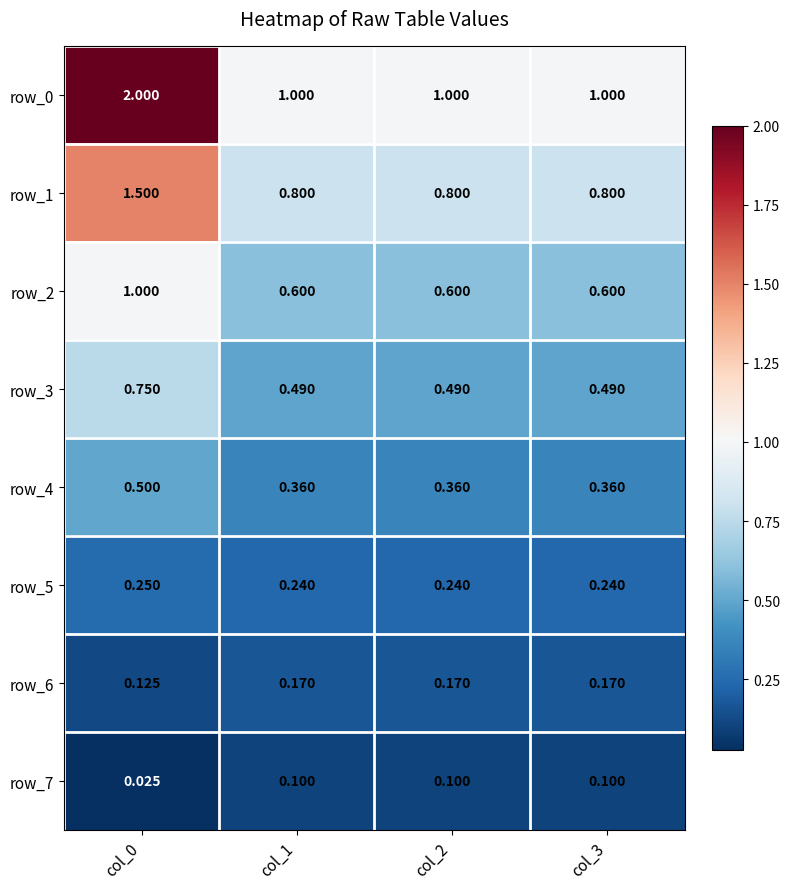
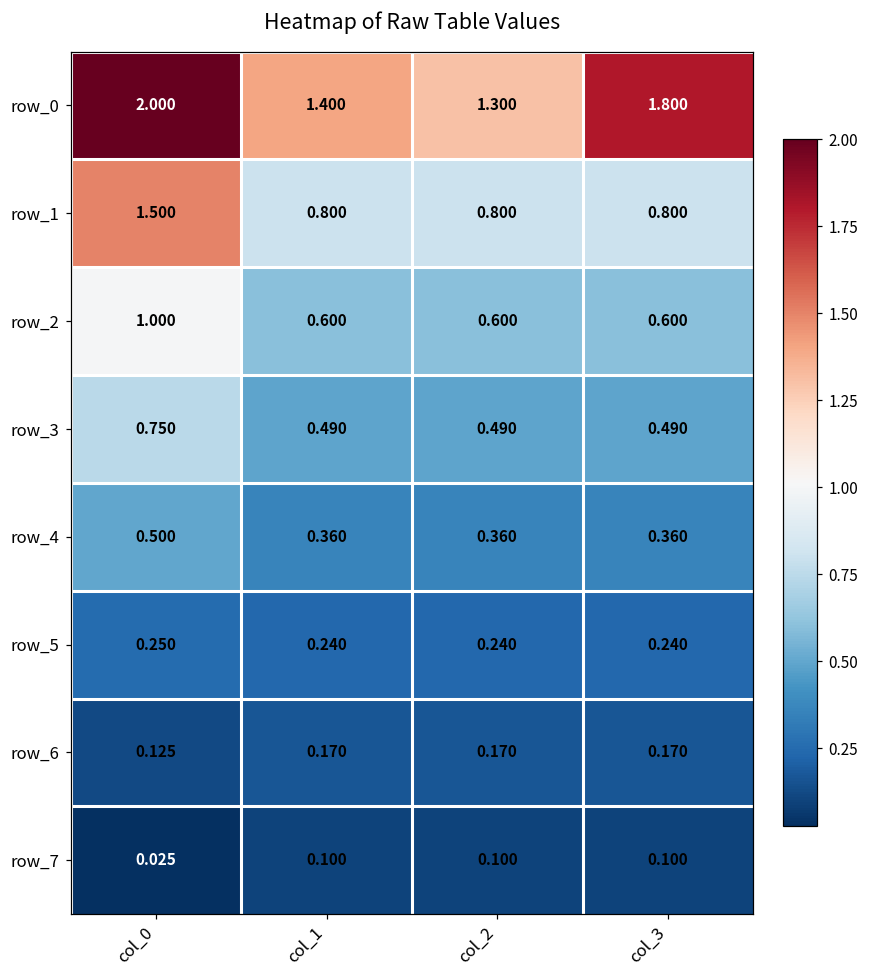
  {
    "row_0": {
      "col_0": 2.000,
-     "col_1": 1.000,
-     "col_2": 1.000,
-     "col_3": 1.000
+     "col_1": 1.400,
+     "col_2": 1.300,
+     "col_3": 1.800
    },
    "row_1": {
      "col_0": 1.500,
      "col_1": 0.800,
      "col_2": 0.800,
      "col_3": 0.800
    },
    "row_2": {
      "col_0": 1.000,
      "col_1": 0.600,
      "col_2": 0.600,
      "col_3": 0.600
    },
    "row_3": {
      "col_0": 0.750,
      "col_1": 0.490,
      "col_2": 0.490,
      "col_3": 0.490
    },
    "row_4": {
      "col_0": 0.500,
      "col_1": 0.360,
      "col_2": 0.360,
      "col_3": 0.360
    },
    "row_5": {
      "col_0": 0.250,
      "col_1": 0.240,
      "col_2": 0.240,
      "col_3": 0.240
    },
    "row_6": {
      "col_0": 0.125,
      "col_1": 0.170,
      "col_2": 0.170,
      "col_3": 0.170
    },
    "row_7": {
      "col_0": 0.025,
      "col_1": 0.100,
      "col_2": 0.100,
      "col_3": 0.100
    }
  }
